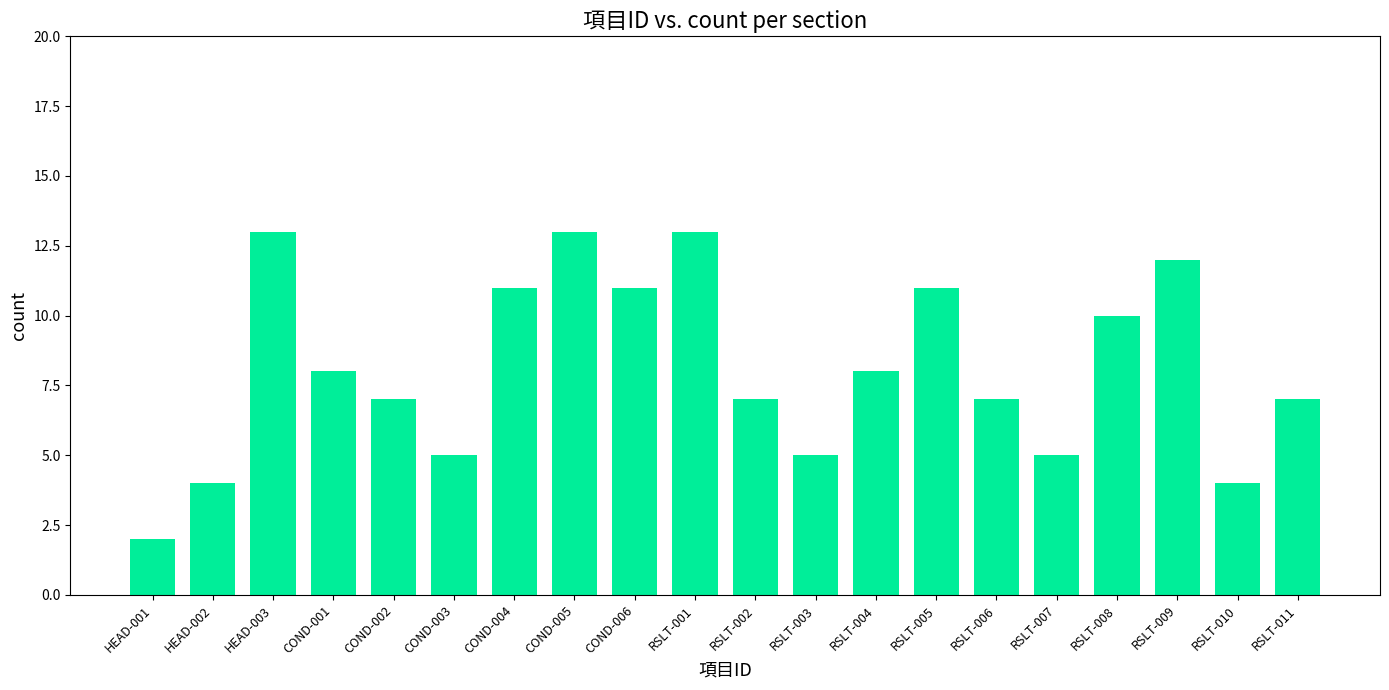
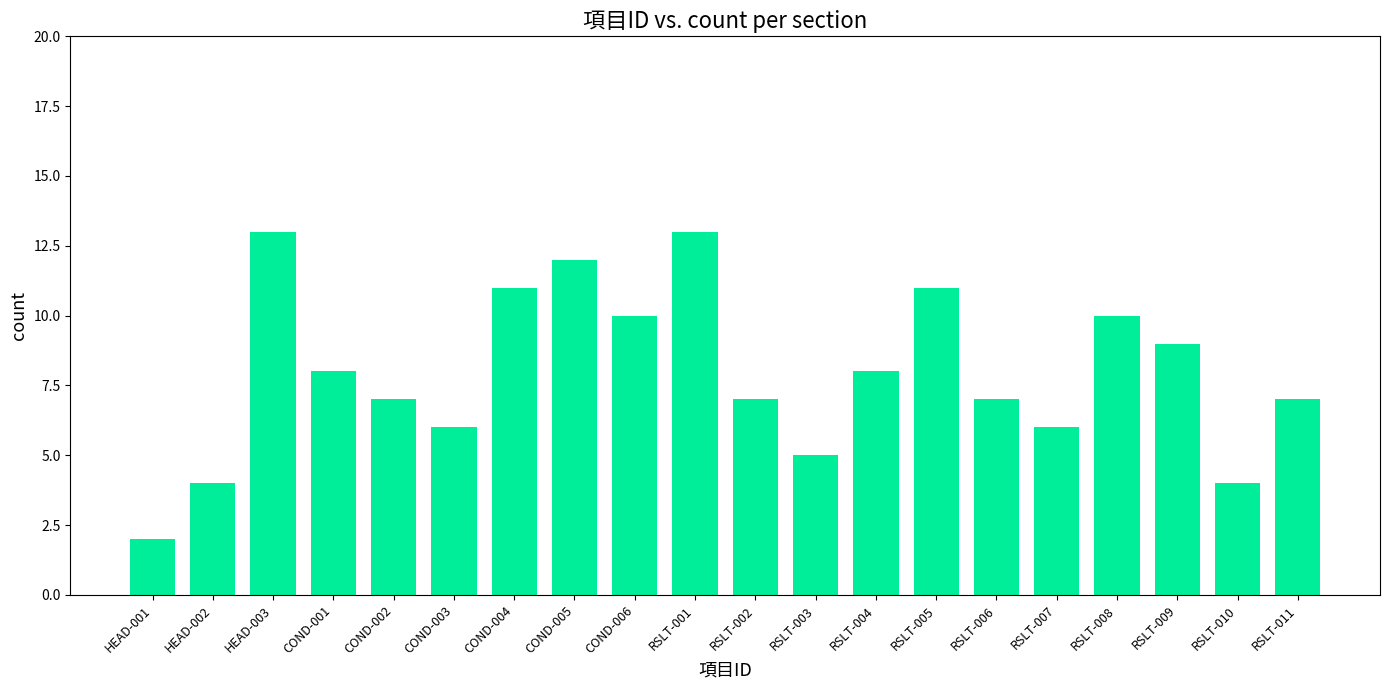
  {
    "HEAD-001": 2,
    "HEAD-002": 4,
    "HEAD-003": 13,
    "COND-001": 8,
    "COND-002": 7,
-   "COND-003": 5,
+   "COND-003": 6,
    "COND-004": 11,
-   "COND-005": 13,
-   "COND-006": 11,
+   "COND-005": 12,
+   "COND-006": 10,
    "RSLT-001": 13,
    "RSLT-002": 7,
    "RSLT-003": 5,
    "RSLT-004": 8,
    "RSLT-005": 11,
    "RSLT-006": 7,
-   "RSLT-007": 5,
+   "RSLT-007": 6,
    "RSLT-008": 10,
-   "RSLT-009": 12,
+   "RSLT-009": 9,
    "RSLT-010": 4,
    "RSLT-011": 7
  }
